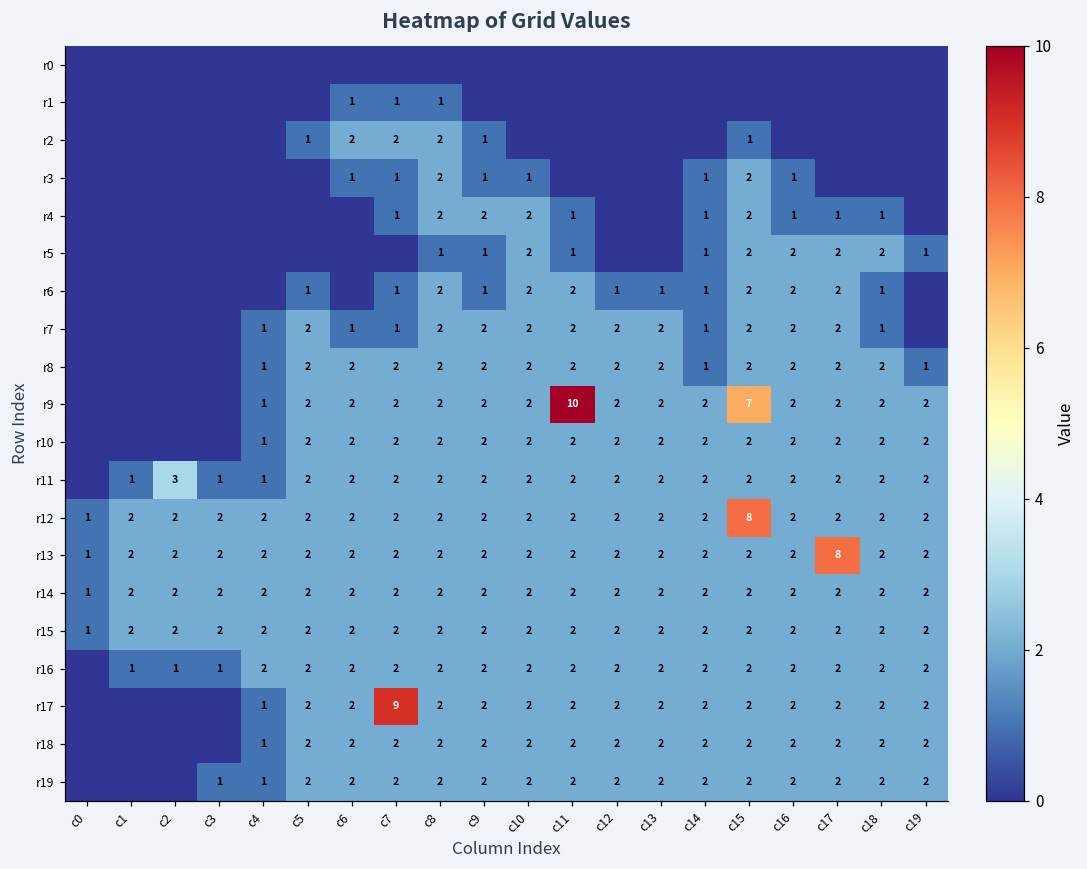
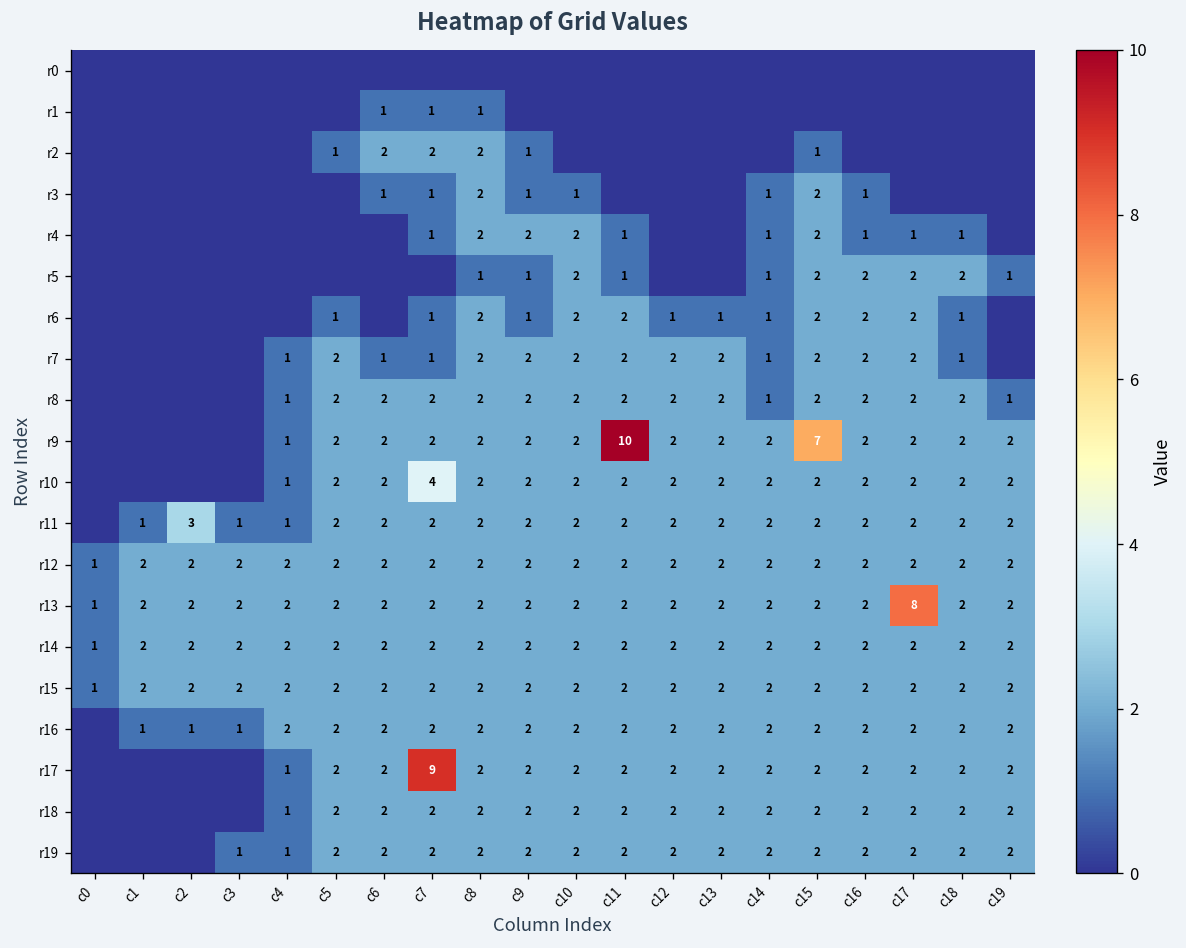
  {
    "r10": {
      "c4": 1,
      "c5": 2,
      "c6": 2,
-     "c7": 2,
+     "c7": 4,
      "c8": 2,
      "c9": 2,
      "c10": 2,
      "c11": 2,
      "c12": 2,
      "c13": 2,
      "c14": 2,
      "c15": 2,
      "c16": 2,
      "c17": 2,
      "c18": 2,
      "c19": 2
    },
    "r12": {
      "c0": 1,
      "c1": 2,
      "c2": 2,
      "c3": 2,
      "c4": 2,
      "c5": 2,
      "c6": 2,
      "c7": 2,
      "c8": 2,
      "c9": 2,
      "c10": 2,
      "c11": 2,
      "c12": 2,
      "c13": 2,
      "c14": 2,
-     "c15": 8,
+     "c15": 2,
      "c16": 2,
      "c17": 2,
      "c18": 2,
      "c19": 2
    }
  }
